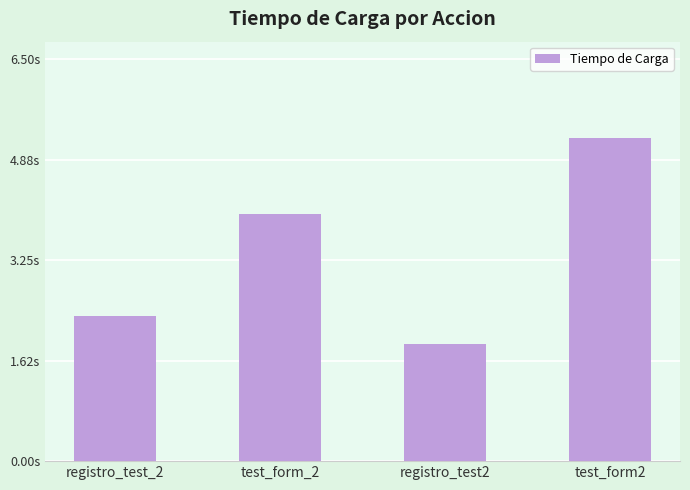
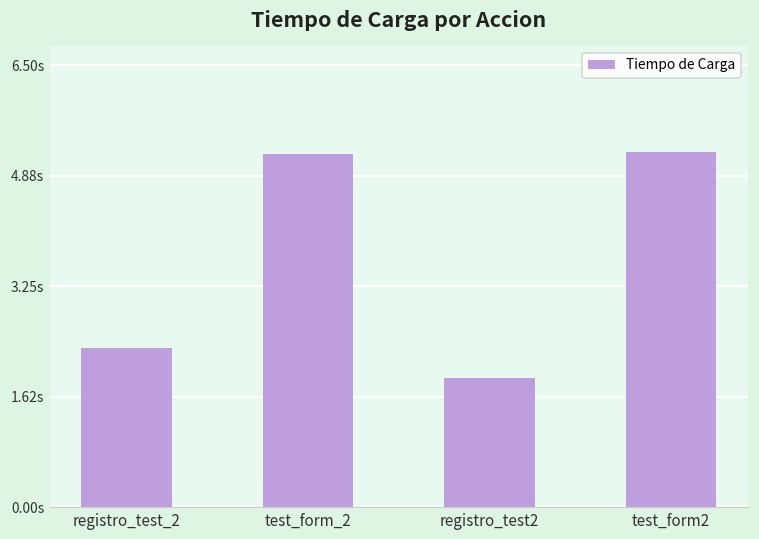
  {
    "registro_test_2": "2.3s",
-   "test_form_2": "4.0s",
+   "test_form_2": "5.2s",
    "registro_test2": "1.9s",
    "test_form2": "5.2s"
  }
